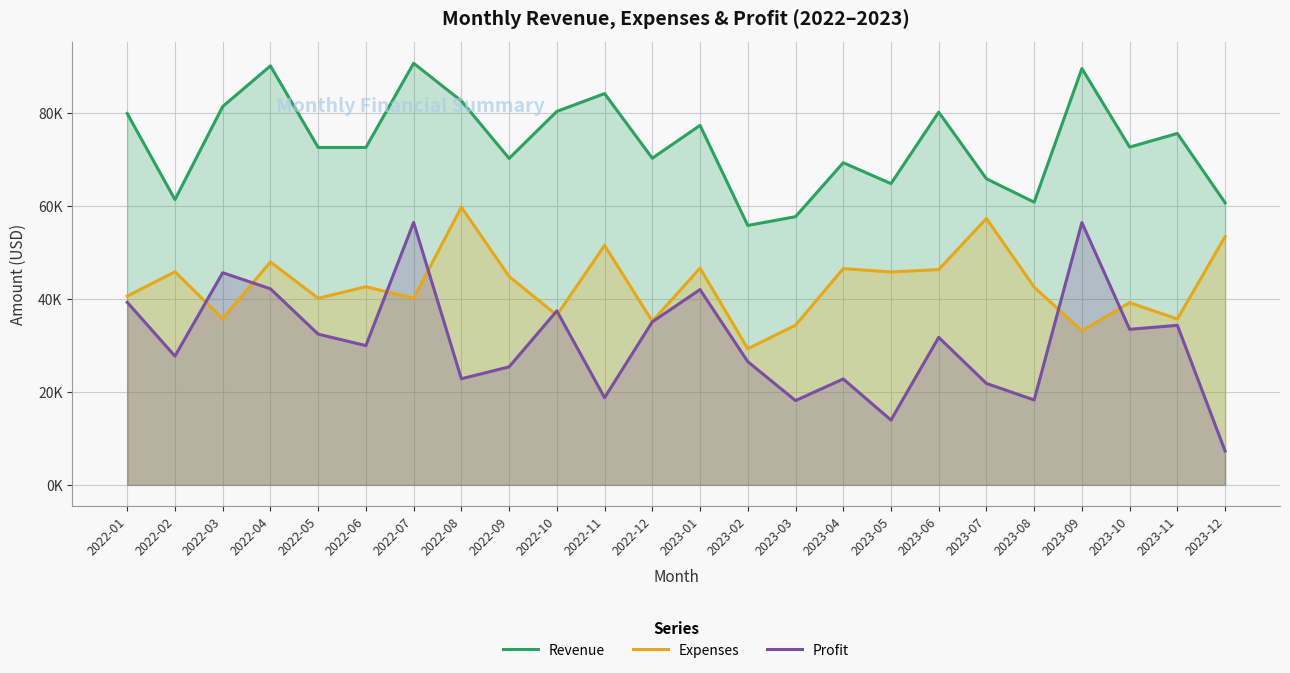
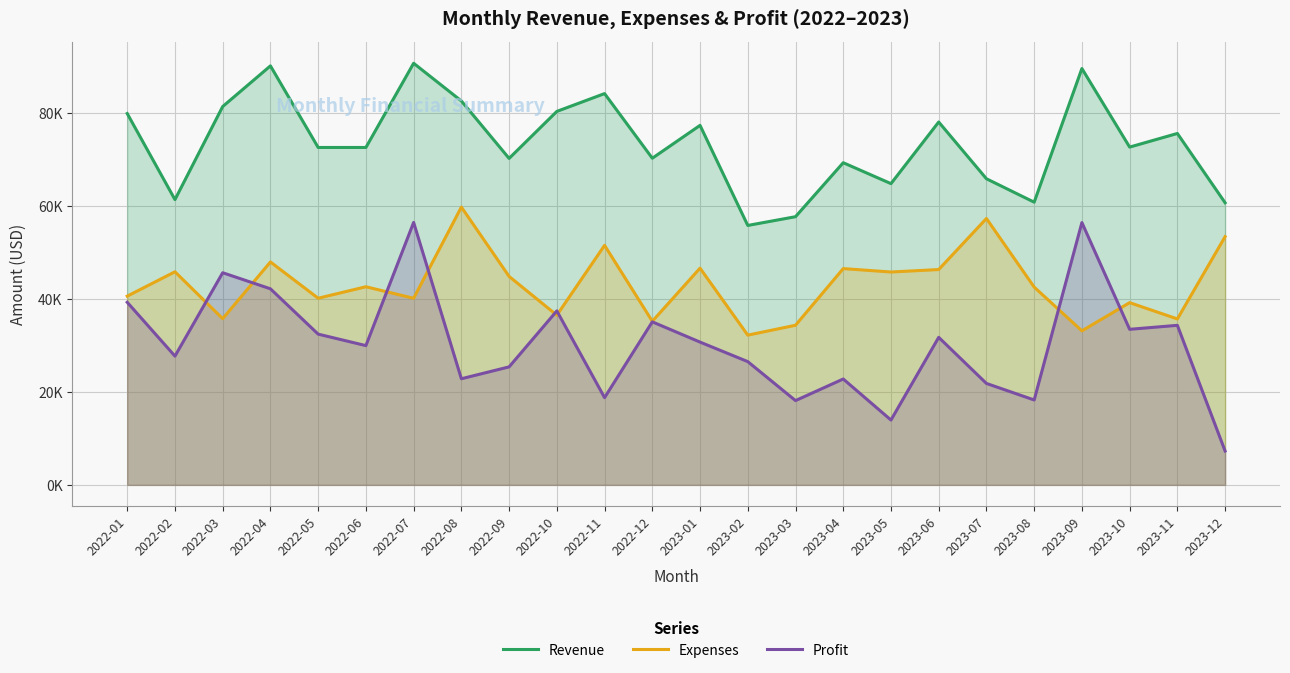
  {
    "Revenue": {
      "2022-01": 80000,
      "2022-02": 61000,
      "2022-03": 81000,
      "2022-04": 90000,
      "2022-05": 73000,
      "2022-06": 73000,
      "2022-07": 91000,
      "2022-08": 83000,
      "2022-09": 70000,
      "2022-10": 80000,
      "2022-11": 84000,
      "2022-12": 70000,
      "2023-01": 77000,
      "2023-02": 56000,
      "2023-03": 58000,
      "2023-04": 69000,
      "2023-05": 65000,
-     "2023-06": 80000,
+     "2023-06": 78000,
      "2023-07": 66000,
      "2023-08": 61000,
      "2023-09": 90000,
      "2023-10": 73000,
      "2023-11": 76000,
      "2023-12": 61000
    },
    "Expenses": {
      "2022-01": 41000,
      "2022-02": 46000,
      "2022-03": 36000,
      "2022-04": 48000,
      "2022-05": 40000,
      "2022-06": 43000,
      "2022-07": 40000,
      "2022-08": 60000,
      "2022-09": 45000,
      "2022-10": 37000,
      "2022-11": 52000,
      "2023-01": 47000,
-     "2023-02": 29000,
+     "2023-02": 32000,
      "2023-03": 34000,
      "2023-04": 47000,
      "2023-05": 46000,
      "2023-06": 46000,
      "2023-07": 57000,
      "2023-08": 43000,
      "2023-09": 33000,
      "2023-10": 39000,
      "2023-11": 36000,
      "2023-12": 53000
    },
    "Profit": {
      "2022-01": 39000,
      "2022-02": 28000,
      "2022-03": 46000,
      "2022-04": 42000,
      "2022-05": 32000,
      "2022-06": 30000,
      "2022-07": 57000,
      "2022-08": 23000,
      "2022-09": 25000,
      "2022-10": 37000,
      "2022-11": 19000,
-     "2023-01": 42000,
+     "2023-01": 31000,
      "2023-02": 27000,
      "2023-03": 18000,
      "2023-04": 23000,
      "2023-05": 14000,
      "2023-06": 32000,
      "2023-07": 22000,
      "2023-08": 18000,
      "2023-09": 56000,
      "2023-10": 34000,
      "2023-11": 34000,
      "2023-12": 7000
    }
  }
